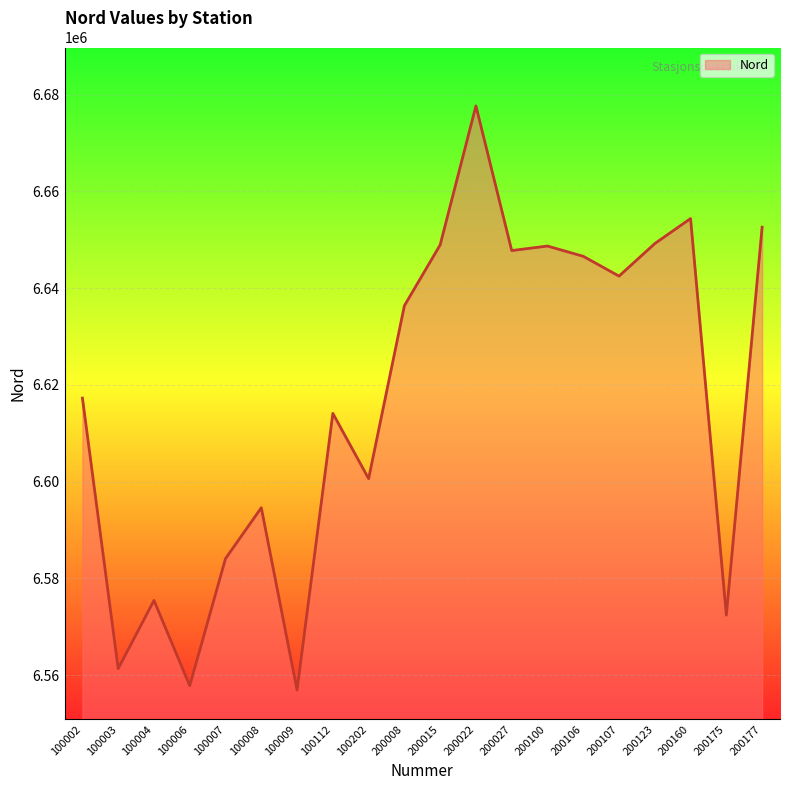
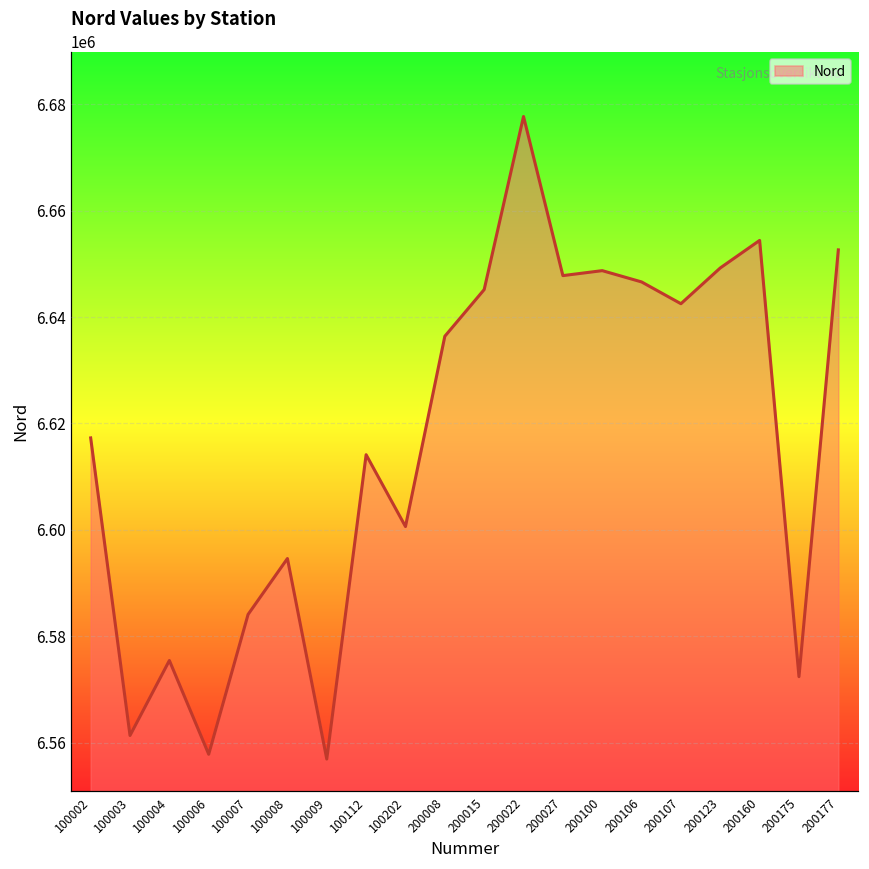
  {
    "100002": 6617000,
    "100003": 6561000,
    "100004": 6575000,
    "100006": 6558000,
    "100007": 6584000,
    "100008": 6595000,
    "100009": 6557000,
    "100112": 6614000,
    "100202": 6601000,
    "200008": 6636000,
-   "200015": 6649000,
+   "200015": 6645000,
    "200022": 6678000,
    "200027": 6648000,
    "200100": 6649000,
    "200106": 6647000,
    "200107": 6643000,
    "200123": 6649000,
    "200160": 6654000,
    "200175": 6572000,
    "200177": 6653000
  }
